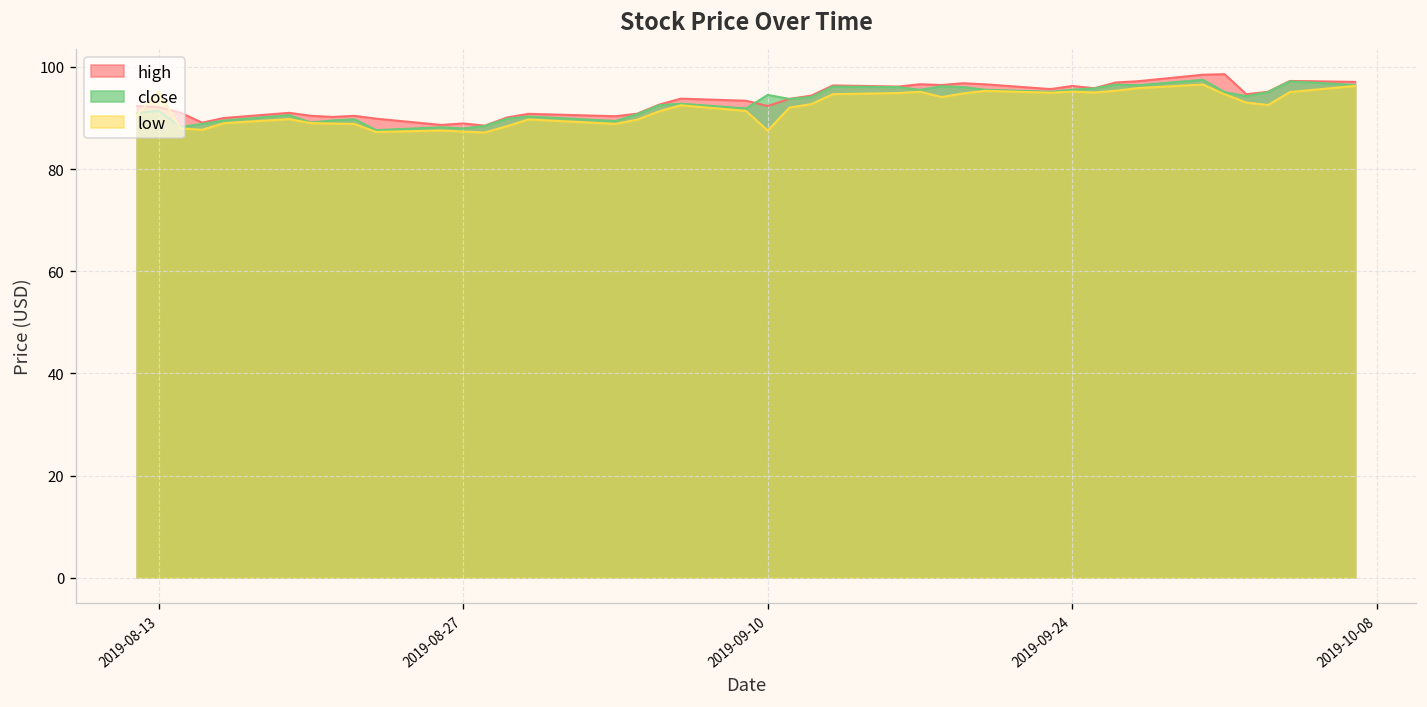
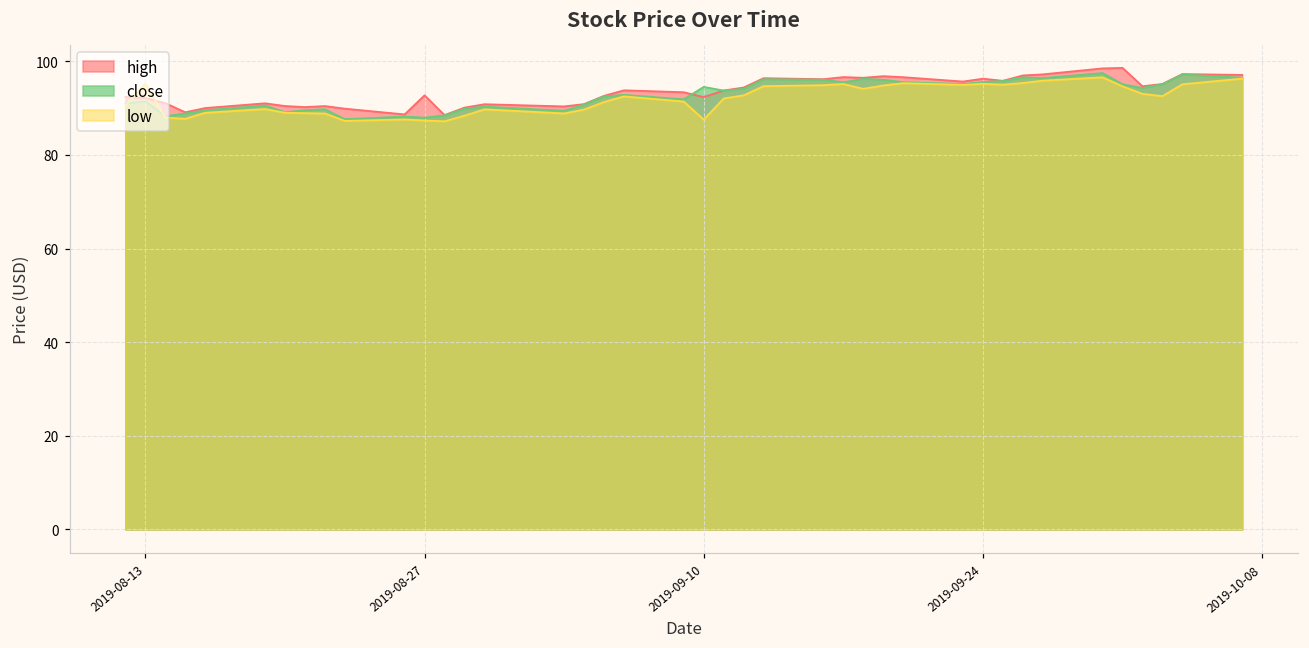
  {
    "high": {
-     "2019-08-27": 89,
+     "2019-08-27": 93,
      "2019-09-10": 92,
      "2019-09-24": 96
    },
    "close": {
      "2019-08-27": 88,
      "2019-09-10": 95
    },
    "low": {
      "2019-08-27": 87,
      "2019-09-10": 88
    }
  }
